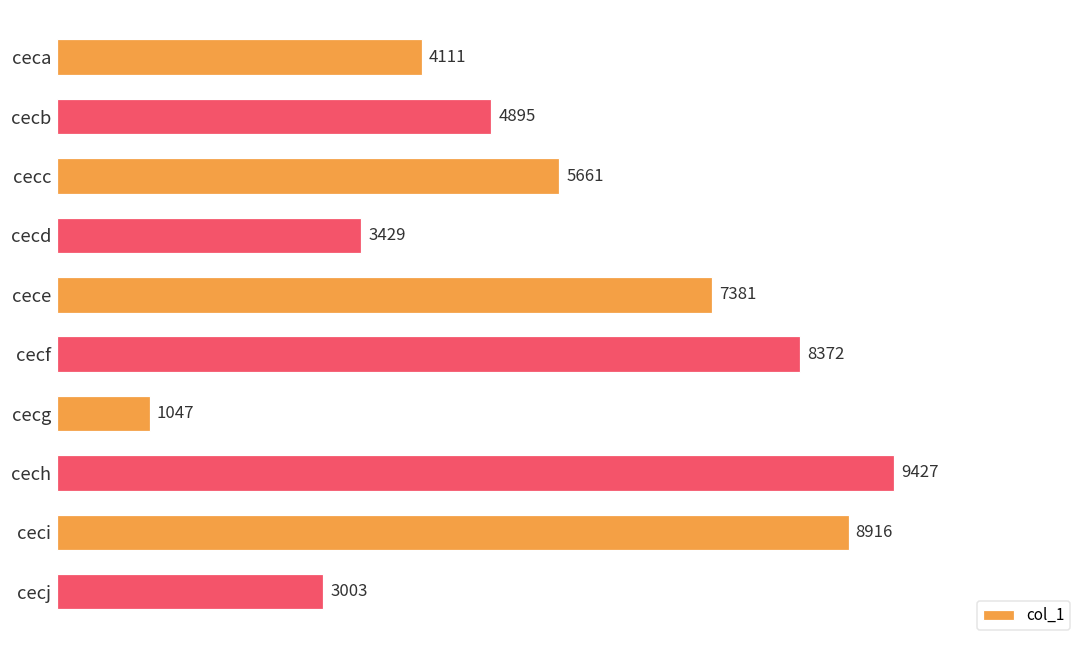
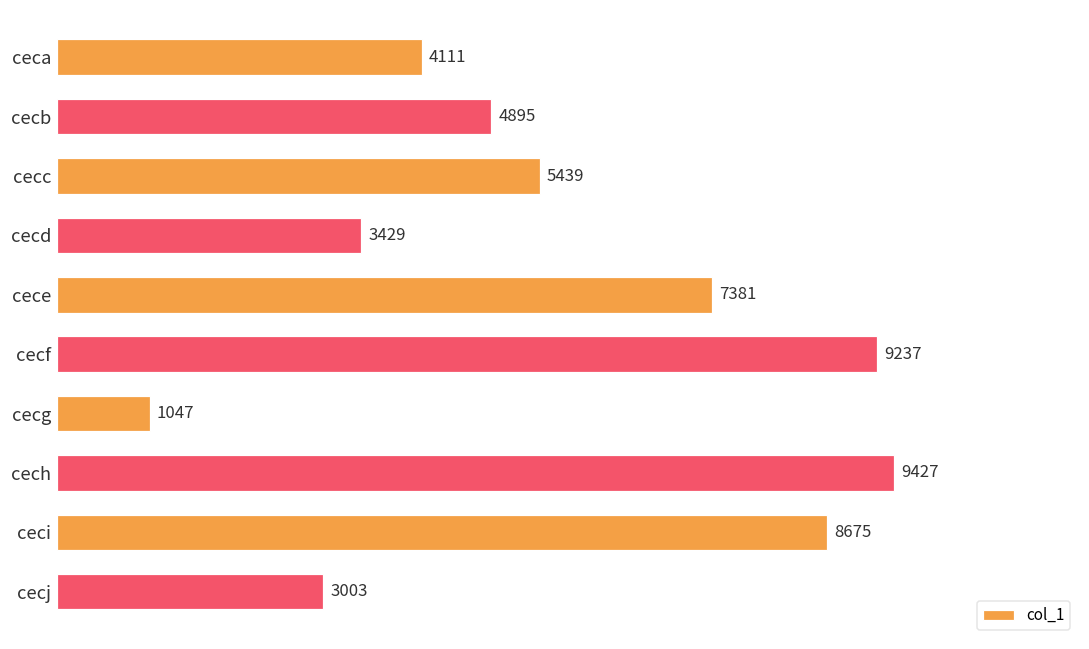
  {
    "ceca": 4111,
    "cecb": 4895,
-   "cecc": 5661,
+   "cecc": 5439,
    "cecd": 3429,
    "cece": 7381,
-   "cecf": 8372,
+   "cecf": 9237,
    "cecg": 1047,
    "cech": 9427,
-   "ceci": 8916,
+   "ceci": 8675,
    "cecj": 3003
  }
